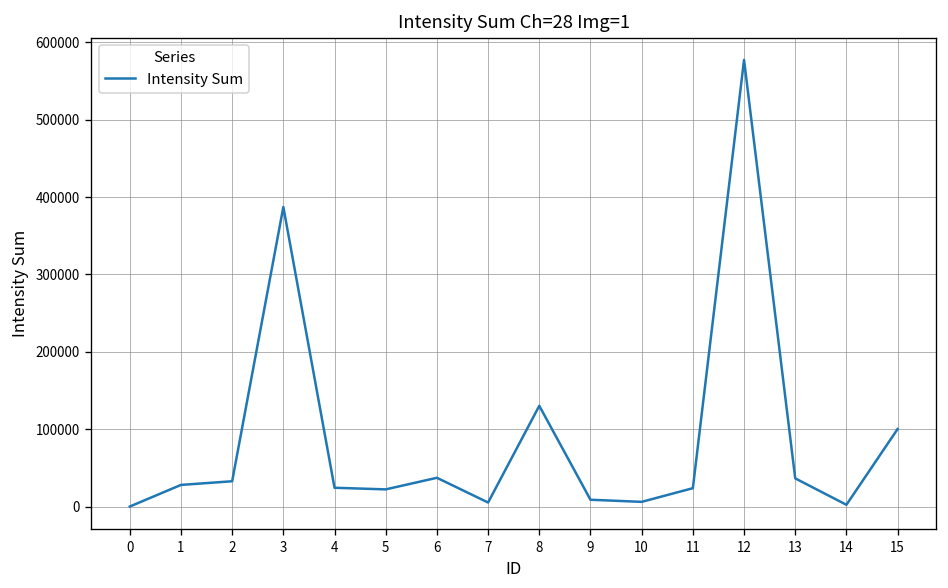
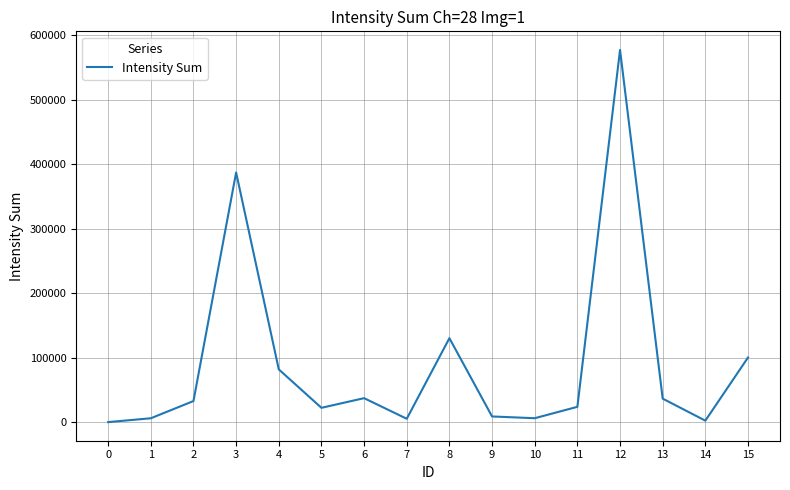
  {
    "0": 0,
-   "1": 30000,
+   "1": 10000,
    "2": 30000,
    "3": 390000,
-   "4": 20000,
+   "4": 80000,
    "5": 20000,
    "6": 40000,
    "7": 10000,
    "8": 130000,
    "9": 10000,
    "10": 10000,
    "11": 20000,
    "12": 580000,
    "13": 40000,
    "14": 0,
    "15": 100000
  }
